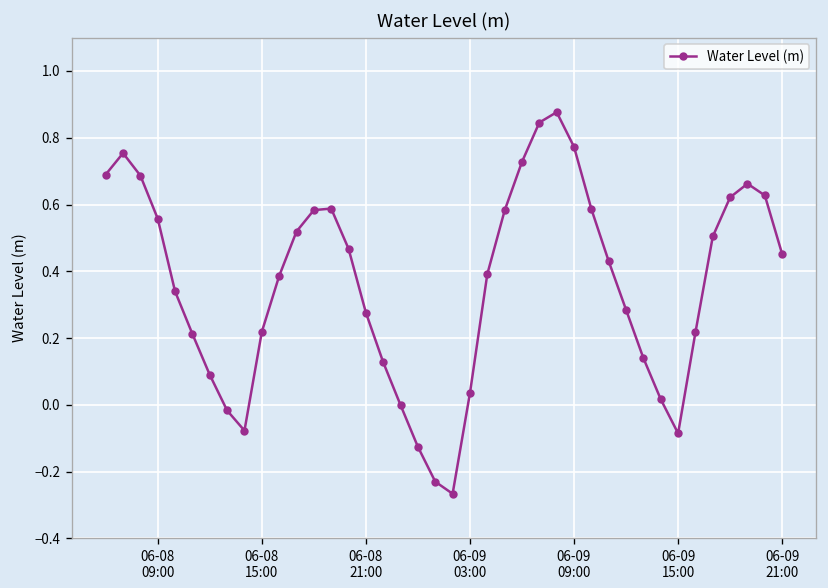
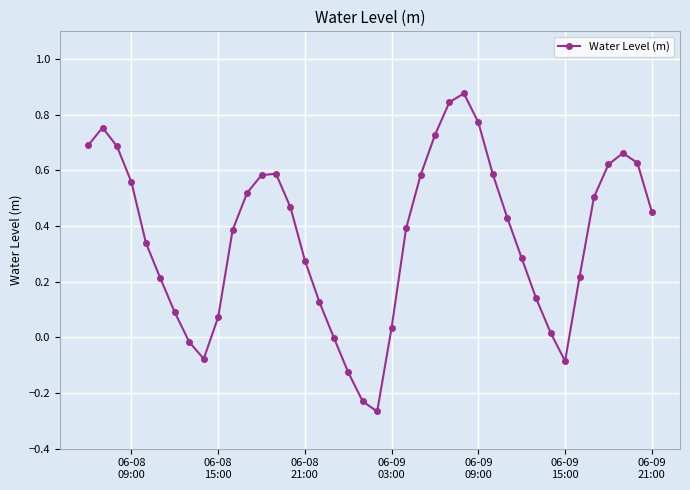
  {
    "06-08 09:00": 0.56,
-   "06-08 15:00": 0.22,
+   "06-08 15:00": 0.07,
    "06-08 21:00": 0.28,
    "06-09 03:00": 0.04,
    "06-09 09:00": 0.77,
    "06-09 15:00": -0.09,
    "06-09 21:00": 0.45
  }
